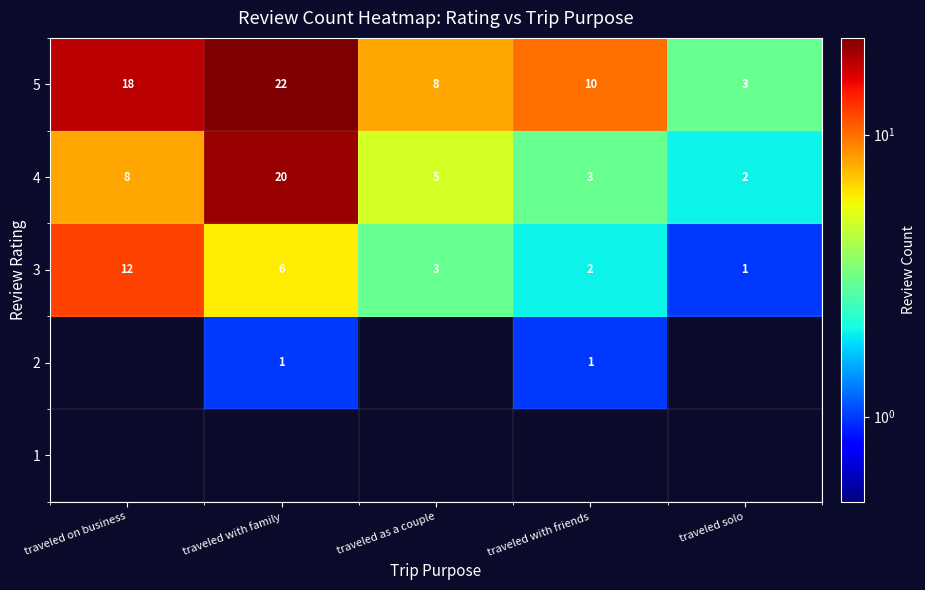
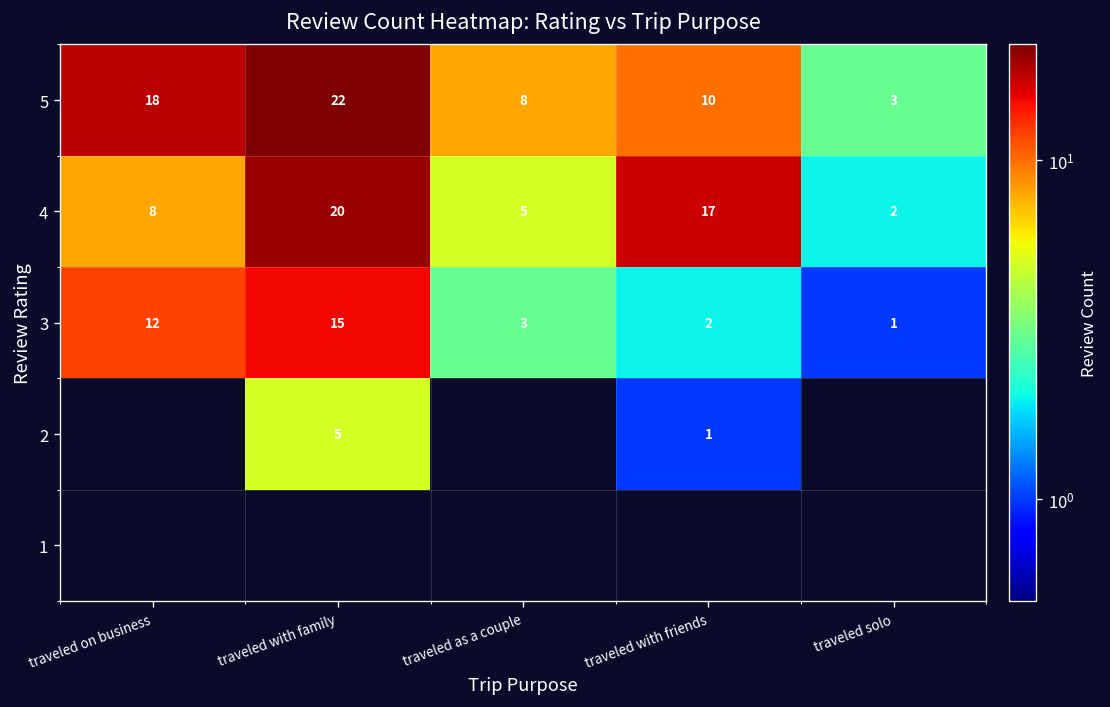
  {
    "5": {
      "traveled on business": 18,
      "traveled with family": 22,
      "traveled as a couple": 8,
      "traveled with friends": 10,
      "traveled solo": 3
    },
    "4": {
      "traveled on business": 8,
      "traveled with family": 20,
      "traveled as a couple": 5,
-     "traveled with friends": 3,
+     "traveled with friends": 17,
      "traveled solo": 2
    },
    "3": {
      "traveled on business": 12,
-     "traveled with family": 6,
+     "traveled with family": 15,
      "traveled as a couple": 3,
      "traveled with friends": 2,
      "traveled solo": 1
    },
    "2": {
-     "traveled with family": 1,
+     "traveled with family": 5,
      "traveled with friends": 1
    }
  }
